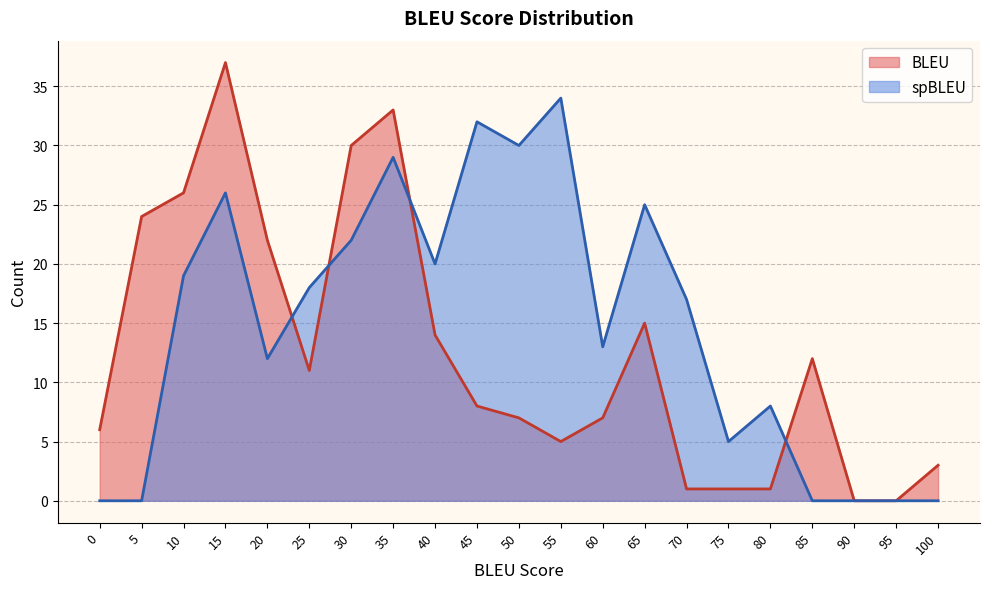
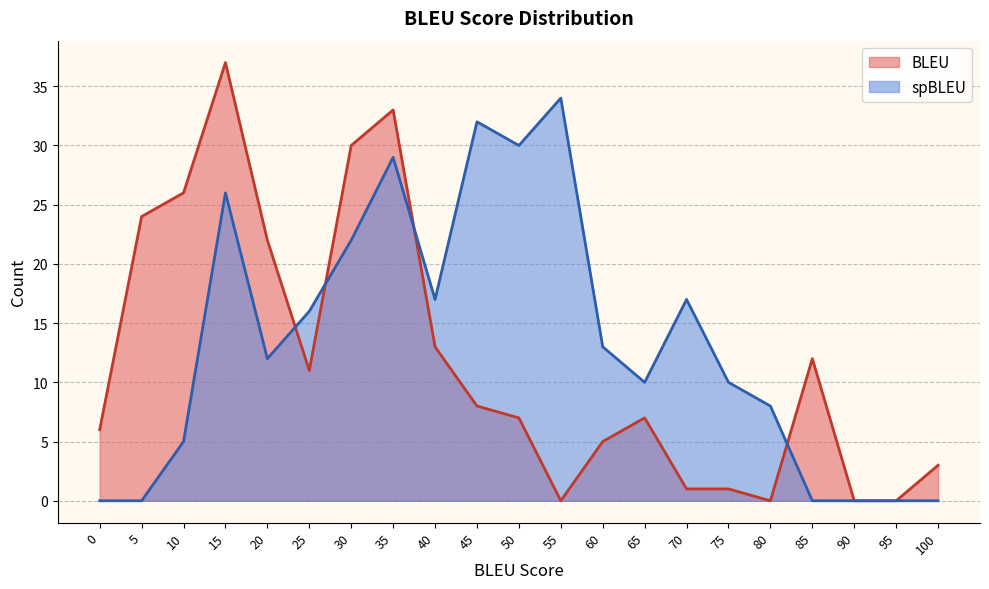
  {
    "BLEU": {
      "0": 6,
      "5": 24,
      "10": 26,
      "15": 37,
      "20": 22,
      "25": 11,
      "30": 30,
      "35": 33,
-     "40": 14,
+     "40": 13,
      "45": 8,
      "50": 7,
-     "55": 5,
-     "60": 7,
-     "65": 15,
+     "55": 0,
+     "60": 5,
+     "65": 7,
      "70": 1,
      "75": 1,
-     "80": 1,
+     "80": 0,
      "85": 12,
      "100": 3
    },
    "spBLEU": {
      "0": 0,
      "5": 0,
-     "10": 19,
+     "10": 5,
      "15": 26,
      "20": 12,
-     "25": 18,
+     "25": 16,
      "30": 22,
      "35": 29,
-     "40": 20,
+     "40": 17,
      "45": 32,
      "50": 30,
      "55": 34,
      "60": 13,
-     "65": 25,
+     "65": 10,
      "70": 17,
-     "75": 5,
+     "75": 10,
      "80": 8,
      "85": 0,
      "100": 0
    }
  }
